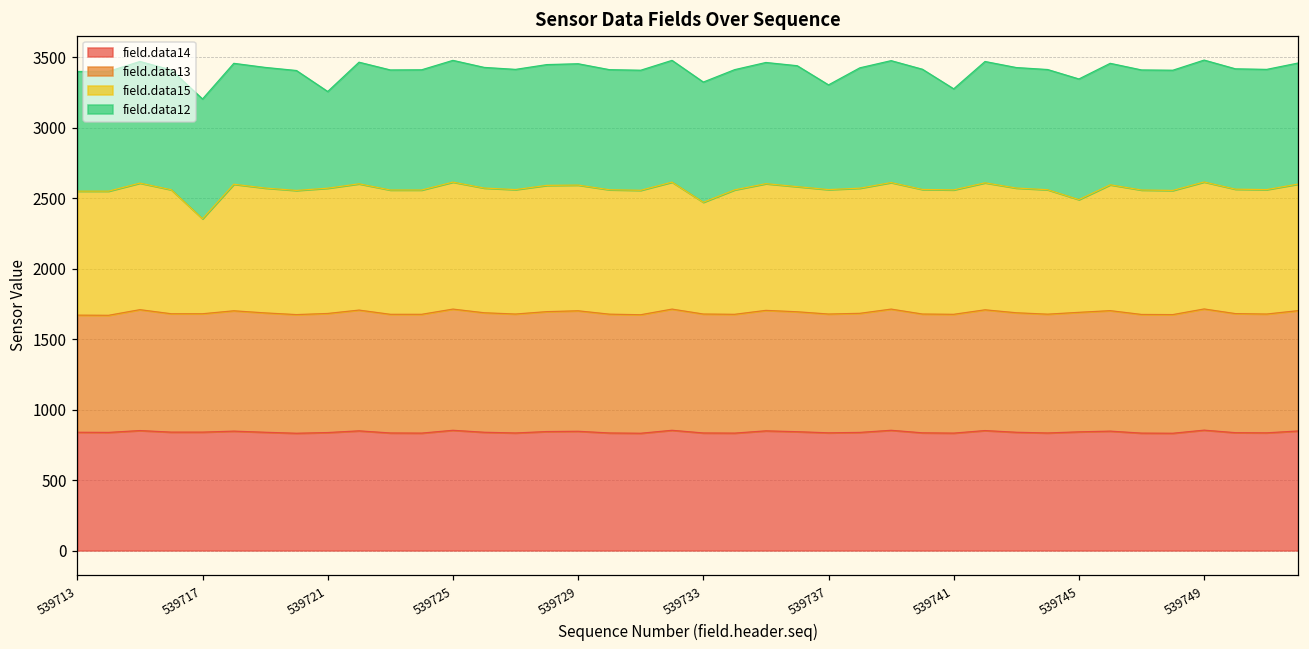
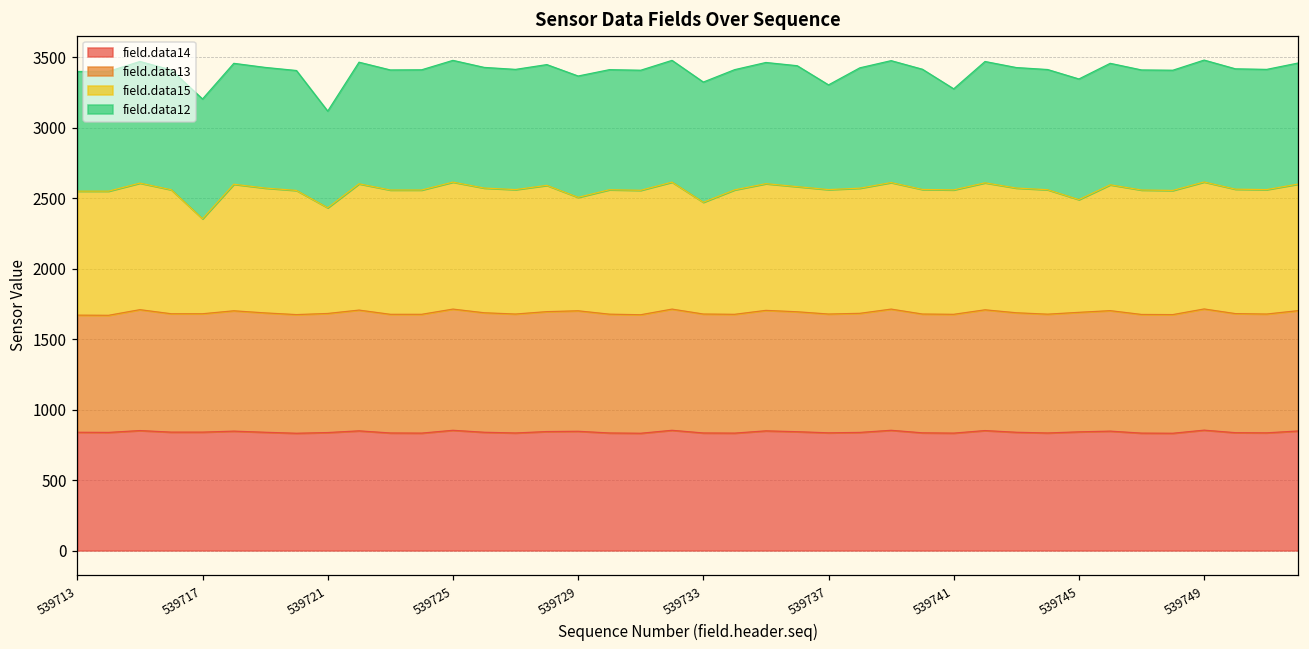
  {
    "field.data15": {
      "539713": 880,
      "539717": 670,
-     "539721": 890,
+     "539721": 750,
      "539725": 900,
-     "539729": 890,
+     "539729": 810,
      "539733": 790,
      "539737": 880,
      "539741": 880,
      "539745": 800,
      "539749": 900
    },
    "field.data12": {
      "539713": 850,
      "539717": 850,
      "539721": 690,
      "539725": 860,
      "539729": 860,
      "539733": 850,
      "539737": 740,
      "539741": 720,
      "539745": 860,
      "539749": 870
    }
  }
